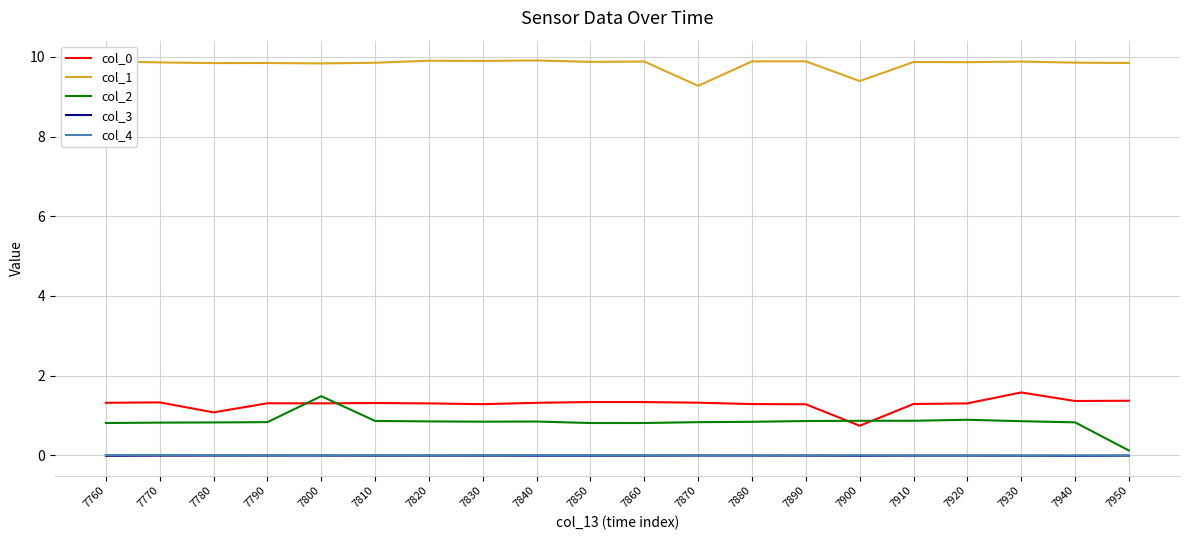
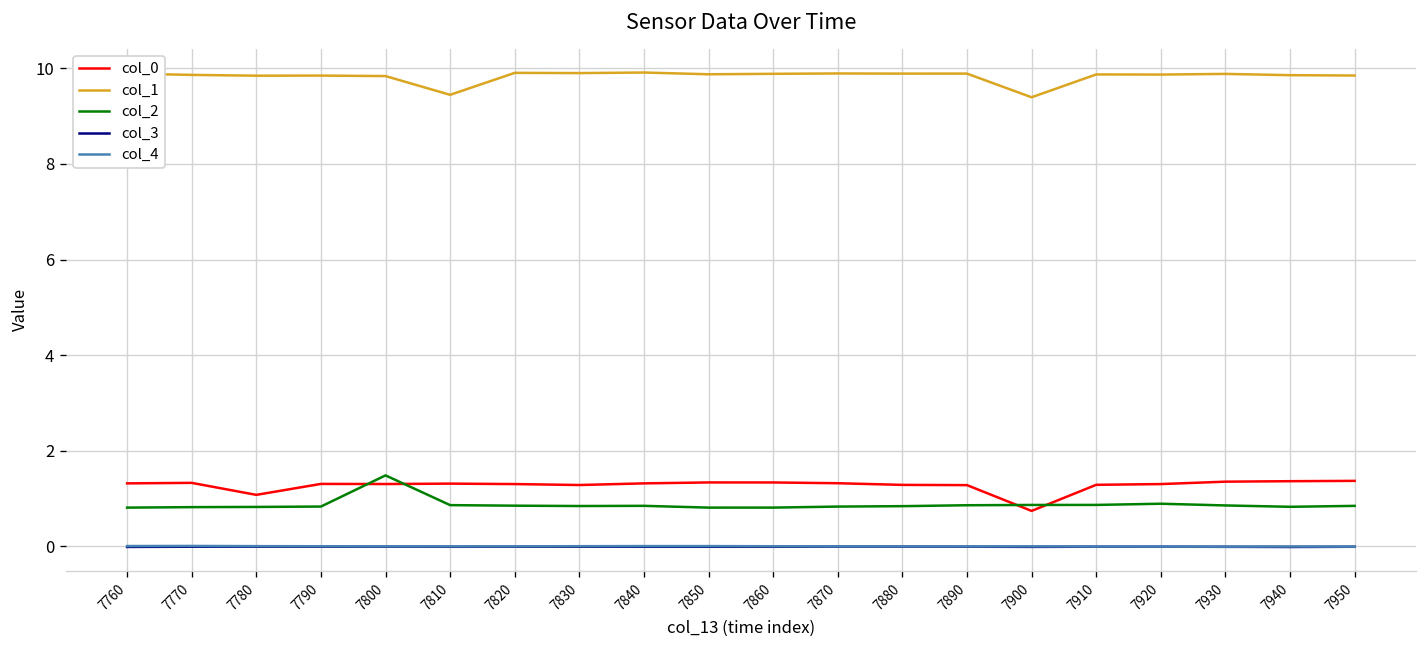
  {
    "col_0": {
      "7760": 1.3,
      "7770": 1.3,
      "7780": 1.1,
      "7790": 1.3,
      "7800": 1.3,
      "7810": 1.3,
      "7820": 1.3,
      "7830": 1.3,
      "7840": 1.3,
      "7850": 1.3,
      "7860": 1.3,
      "7870": 1.3,
      "7880": 1.3,
      "7890": 1.3,
      "7900": 0.7,
      "7910": 1.3,
      "7920": 1.3,
-     "7930": 1.6,
+     "7930": 1.4,
      "7940": 1.4,
      "7950": 1.4
    },
    "col_1": {
      "7770": 9.9,
      "7780": 9.8,
      "7790": 9.8,
      "7800": 9.8,
-     "7810": 9.9,
+     "7810": 9.4,
      "7820": 9.9,
      "7830": 9.9,
      "7840": 9.9,
      "7850": 9.9,
      "7860": 9.9,
-     "7870": 9.3,
+     "7870": 9.9,
      "7880": 9.9,
      "7890": 9.9,
      "7900": 9.4,
      "7910": 9.9,
      "7920": 9.9,
      "7930": 9.9,
      "7940": 9.9,
      "7950": 9.8
    },
    "col_2": {
      "7760": 0.8,
      "7770": 0.8,
      "7780": 0.8,
      "7790": 0.8,
      "7800": 1.5,
      "7810": 0.9,
      "7820": 0.9,
      "7830": 0.8,
      "7840": 0.8,
      "7850": 0.8,
      "7860": 0.8,
      "7870": 0.8,
      "7880": 0.8,
      "7890": 0.9,
      "7900": 0.9,
      "7910": 0.9,
      "7920": 0.9,
      "7930": 0.9,
      "7940": 0.8,
-     "7950": 0.1
+     "7950": 0.8
    }
  }
